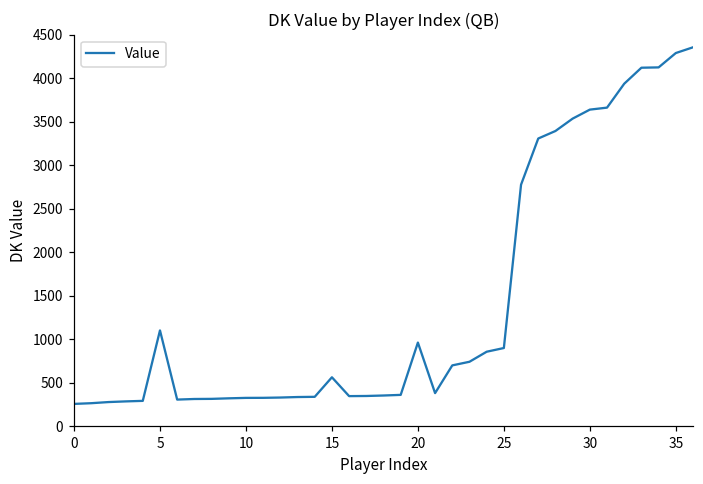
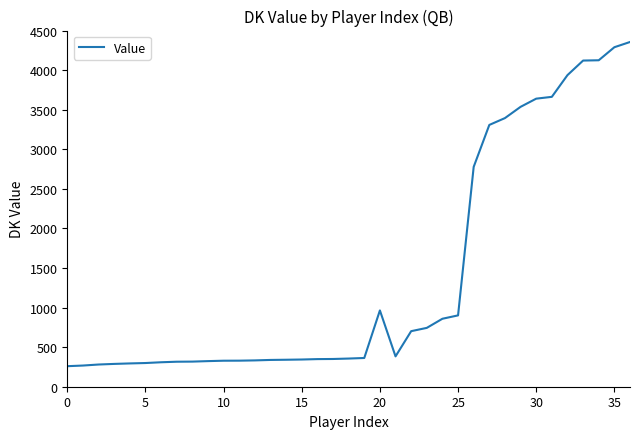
  {
    "0": 300,
-   "5": 1100,
+   "5": 300,
    "10": 300,
-   "15": 600,
+   "15": 300,
    "20": 1000,
    "25": 900,
    "30": 3600,
    "35": 4300
  }
